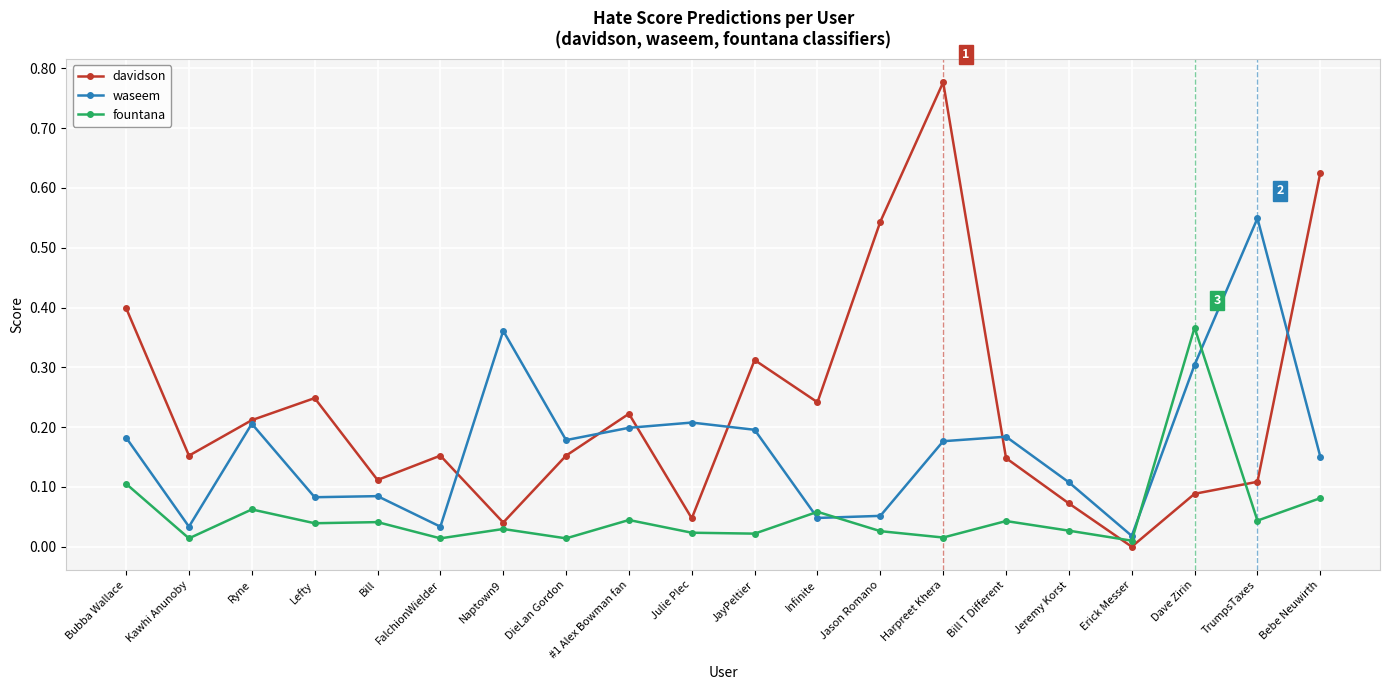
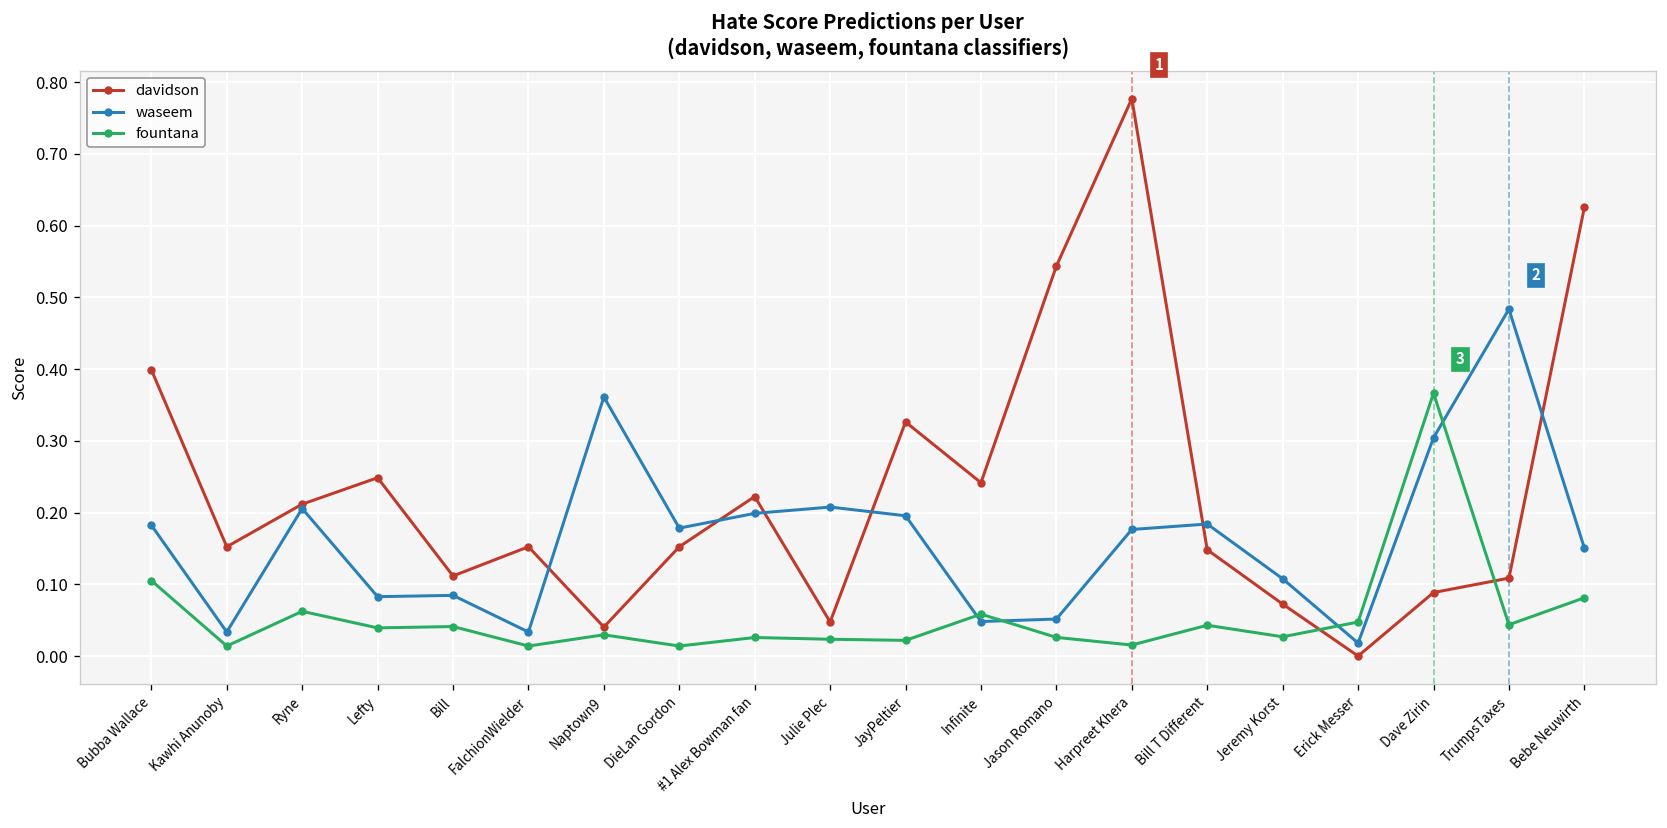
  {
    "davidson": {
      "Bubba Wallace": 0.40,
      "Kawhi Anunoby": 0.15,
      "Ryne": 0.21,
      "Lefty": 0.25,
      "Bill": 0.11,
      "FalchionWielder": 0.15,
      "Naptown9": 0.04,
      "DieLan Gordon": 0.15,
      "#1 Alex Bowman fan": 0.22,
      "Julie Plec": 0.05,
-     "JayPeltier": 0.31,
+     "JayPeltier": 0.33,
      "Infinite": 0.24,
      "Jason Romano": 0.54,
      "Bill T Different": 0.15,
      "Jeremy Korst": 0.07,
      "Erick Messer": 0.00,
      "Dave Zirin": 0.09,
      "TrumpsTaxes": 0.11,
      "Bebe Neuwirth": 0.63
    },
    "waseem": {
      "Bubba Wallace": 0.18,
      "Kawhi Anunoby": 0.03,
      "Ryne": 0.21,
      "Lefty": 0.08,
      "Bill": 0.08,
      "FalchionWielder": 0.03,
      "Naptown9": 0.36,
      "DieLan Gordon": 0.18,
      "#1 Alex Bowman fan": 0.20,
      "Julie Plec": 0.21,
      "JayPeltier": 0.20,
      "Infinite": 0.05,
      "Jason Romano": 0.05,
      "Harpreet Khera": 0.18,
      "Bill T Different": 0.18,
      "Jeremy Korst": 0.11,
      "Erick Messer": 0.02,
      "Dave Zirin": 0.30,
-     "TrumpsTaxes": 0.55,
+     "TrumpsTaxes": 0.48,
      "Bebe Neuwirth": 0.15
    },
    "fountana": {
      "Bubba Wallace": 0.11,
      "Kawhi Anunoby": 0.01,
      "Ryne": 0.06,
      "Lefty": 0.04,
      "Bill": 0.04,
      "FalchionWielder": 0.01,
      "Naptown9": 0.03,
      "DieLan Gordon": 0.01,
-     "#1 Alex Bowman fan": 0.04,
+     "#1 Alex Bowman fan": 0.03,
      "Julie Plec": 0.02,
      "JayPeltier": 0.02,
      "Infinite": 0.06,
      "Jason Romano": 0.03,
      "Harpreet Khera": 0.02,
      "Bill T Different": 0.04,
      "Jeremy Korst": 0.03,
-     "Erick Messer": 0.01,
+     "Erick Messer": 0.05,
      "Dave Zirin": 0.37,
      "TrumpsTaxes": 0.04,
      "Bebe Neuwirth": 0.08
    }
  }
